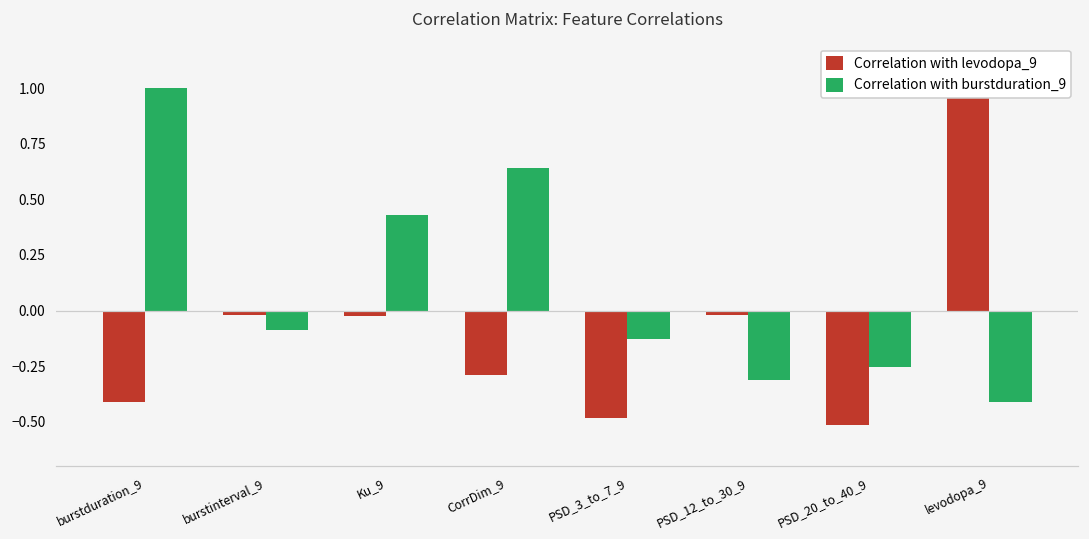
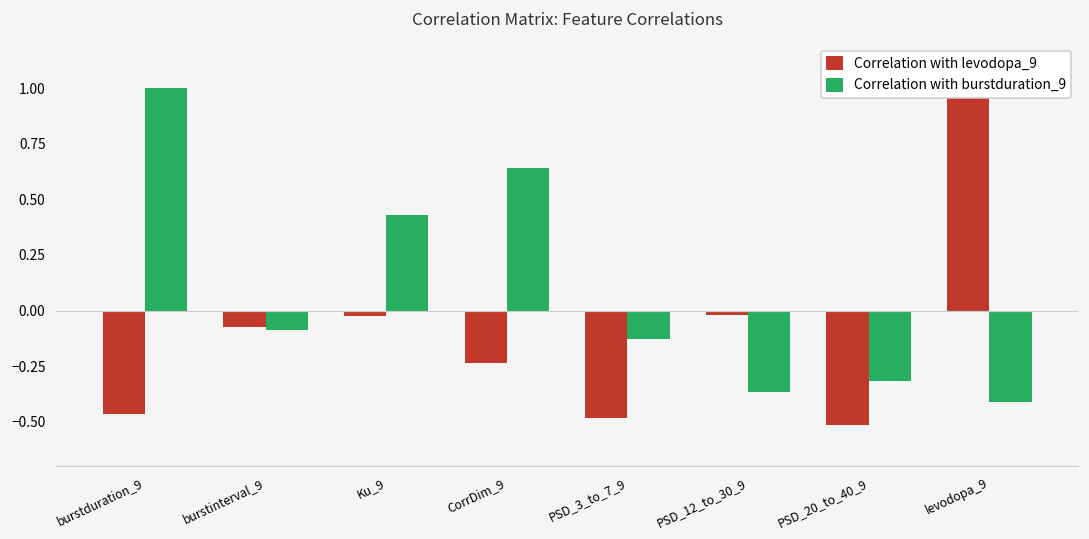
  {
    "Correlation with levodopa_9": {
-     "burstduration_9": -0.41,
-     "burstinterval_9": -0.02,
+     "burstduration_9": -0.47,
+     "burstinterval_9": -0.07,
      "Ku_9": -0.02,
-     "CorrDim_9": -0.29,
+     "CorrDim_9": -0.24,
      "PSD_3_to_7_9": -0.48,
      "PSD_12_to_30_9": -0.02,
      "PSD_20_to_40_9": -0.51
    },
    "Correlation with burstduration_9": {
      "burstduration_9": 1.00,
      "burstinterval_9": -0.09,
      "Ku_9": 0.43,
      "CorrDim_9": 0.64,
      "PSD_3_to_7_9": -0.13,
-     "PSD_12_to_30_9": -0.31,
-     "PSD_20_to_40_9": -0.26,
+     "PSD_12_to_30_9": -0.37,
+     "PSD_20_to_40_9": -0.32,
      "levodopa_9": -0.41
    }
  }
